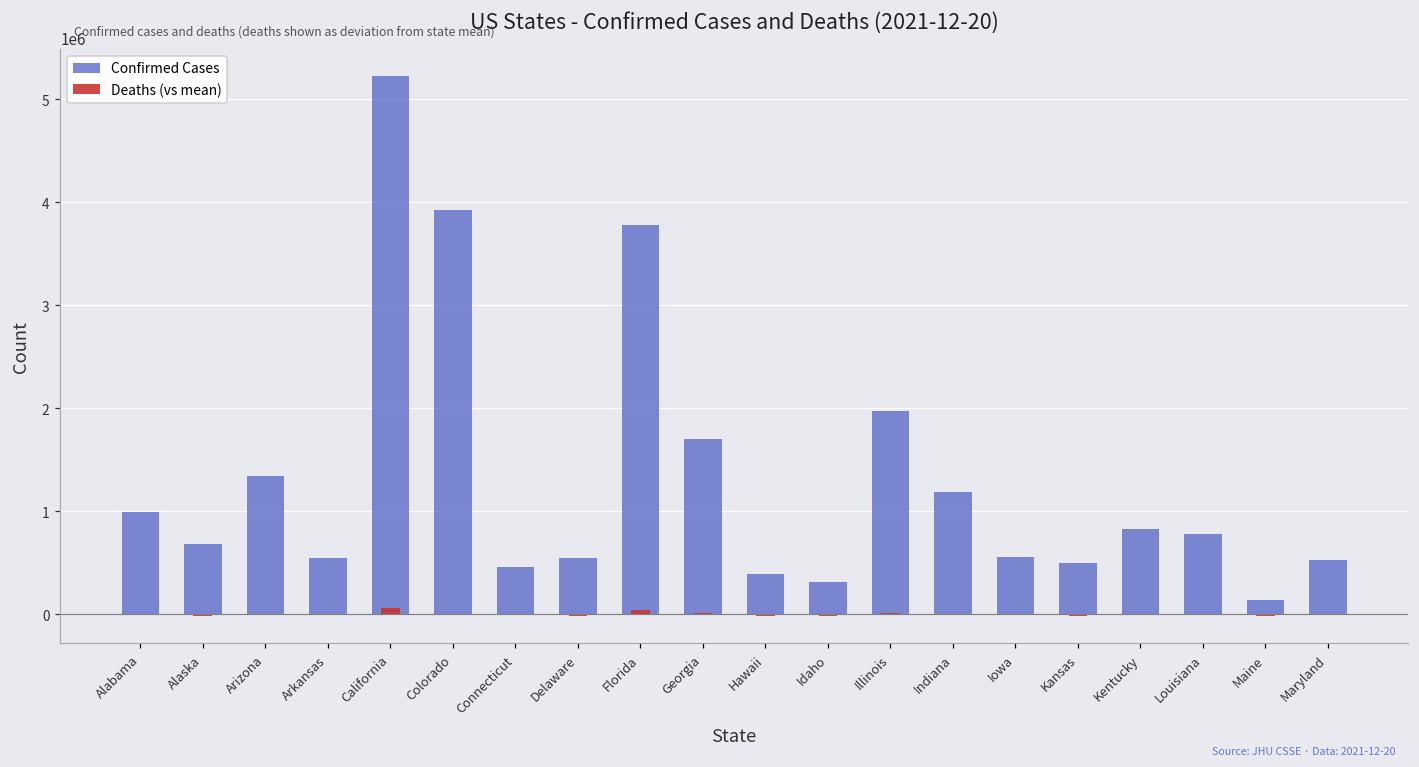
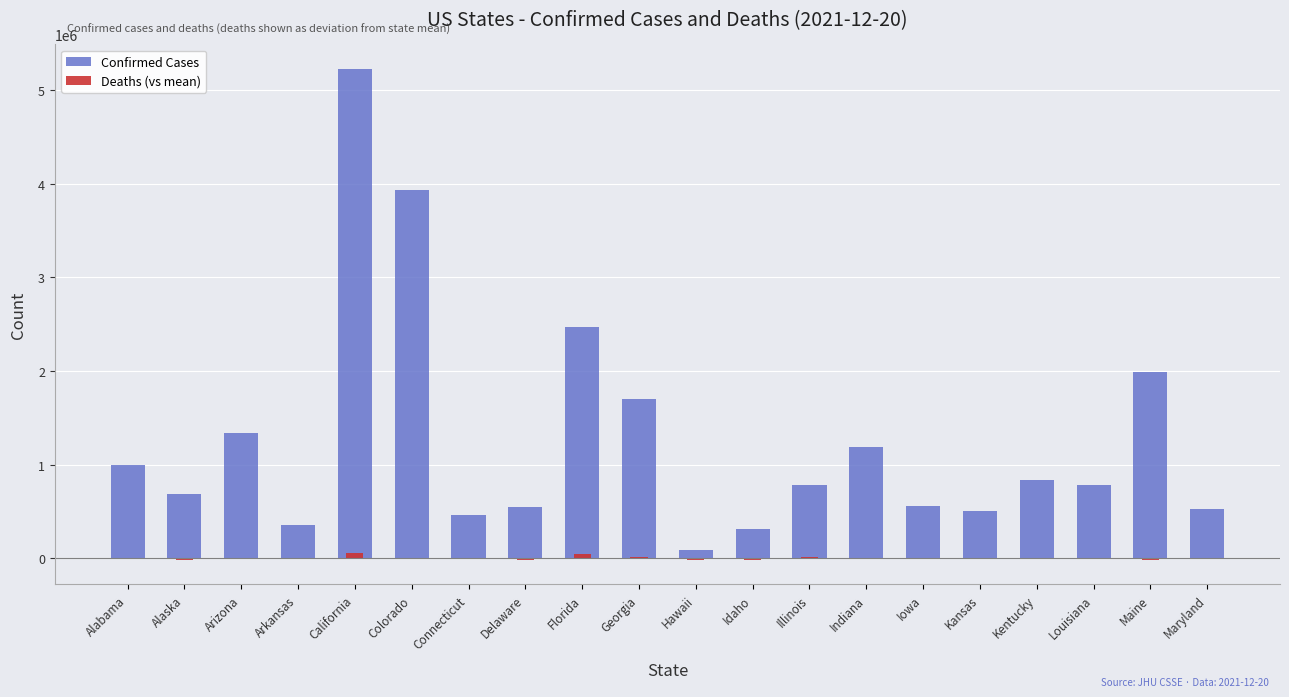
  {
    "Confirmed Cases": {
      "Alabama": 1000000,
      "Alaska": 700000,
      "Arizona": 1300000,
-     "Arkansas": 500000,
+     "Arkansas": 400000,
      "California": 5200000,
      "Colorado": 3900000,
      "Connecticut": 500000,
      "Delaware": 600000,
-     "Florida": 3800000,
+     "Florida": 2500000,
      "Georgia": 1700000,
-     "Hawaii": 400000,
+     "Hawaii": 100000,
      "Idaho": 300000,
-     "Illinois": 2000000,
+     "Illinois": 800000,
      "Indiana": 1200000,
      "Iowa": 600000,
      "Kansas": 500000,
      "Kentucky": 800000,
      "Louisiana": 800000,
-     "Maine": 100000,
+     "Maine": 2000000,
      "Maryland": 500000
    }
  }
